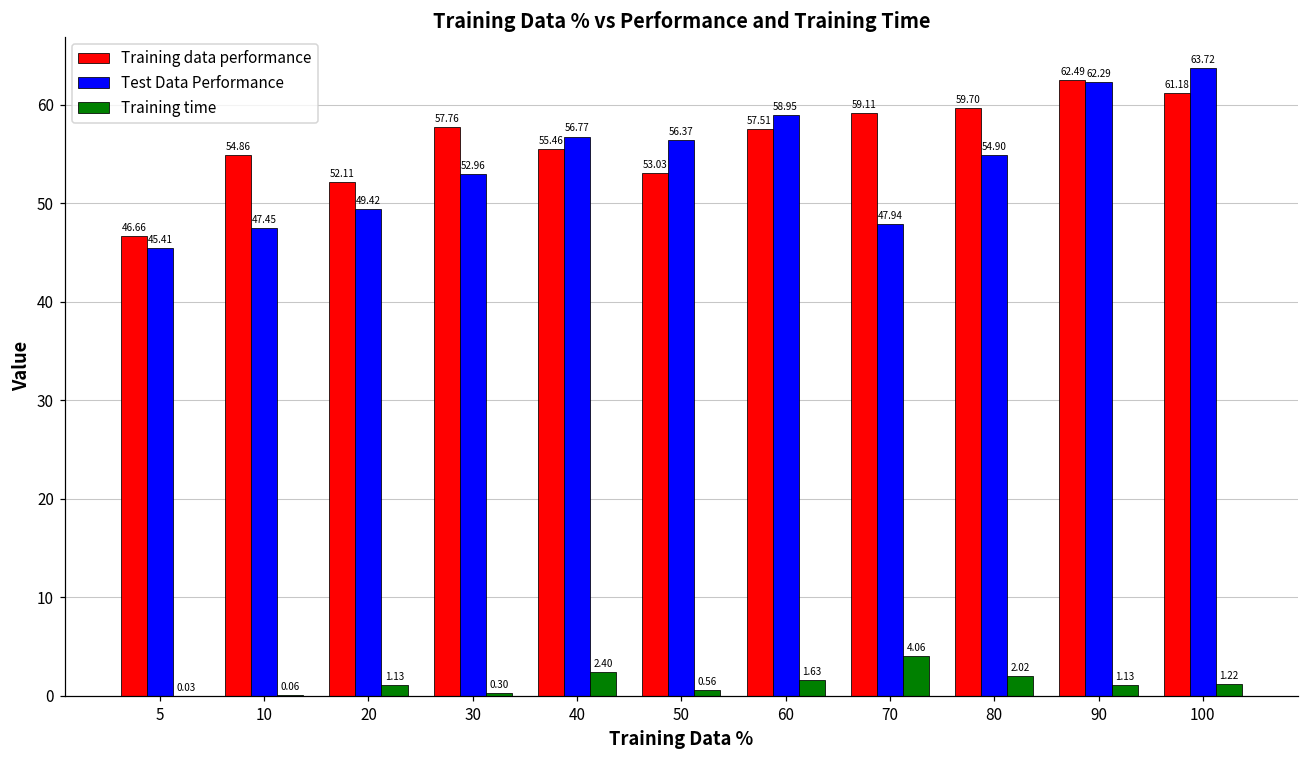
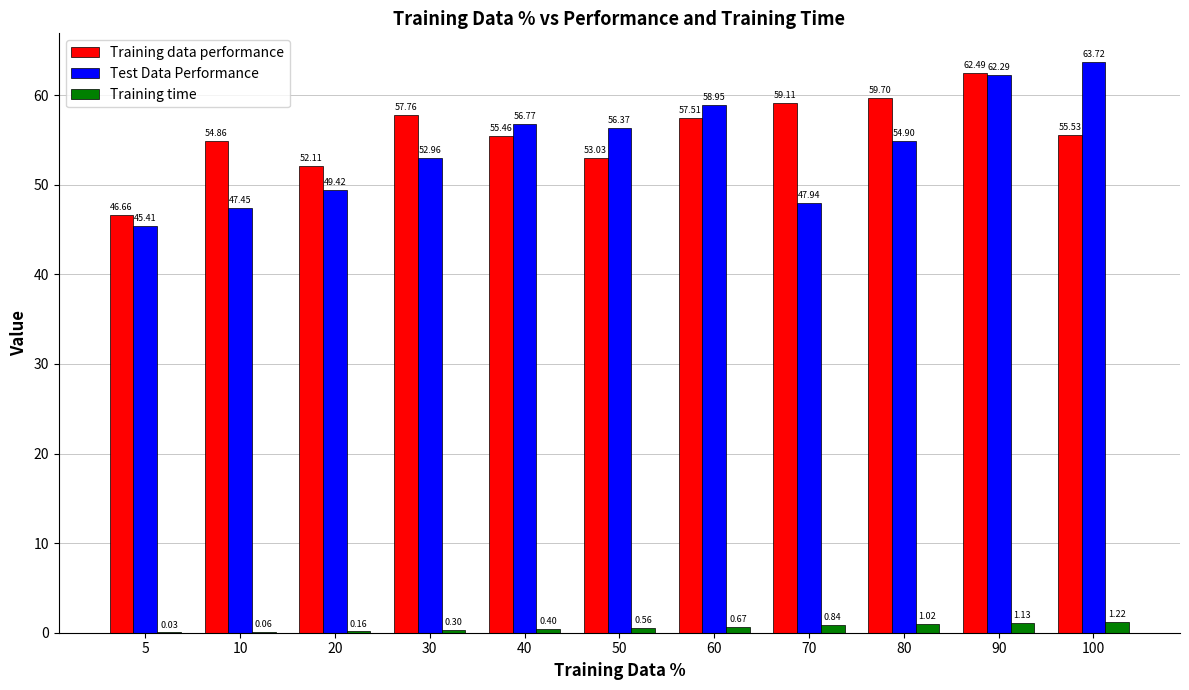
  {
    "Training data performance": {
      "5": 46.66,
      "10": 54.86,
      "20": 52.11,
      "30": 57.76,
      "40": 55.46,
      "50": 53.03,
      "60": 57.51,
      "70": 59.11,
      "80": 59.70,
      "90": 62.49,
-     "100": 61.18
+     "100": 55.53
    },
    "Test Data Performance": {
      "5": 45.41,
      "10": 47.45,
      "20": 49.42,
      "30": 52.96,
      "40": 56.77,
      "50": 56.37,
      "60": 58.95,
      "70": 47.94,
      "80": 54.90,
      "90": 62.29,
      "100": 63.72
    },
    "Training time": {
      "5": 0.03,
      "10": 0.06,
-     "20": 1.13,
+     "20": 0.16,
      "30": 0.30,
-     "40": 2.40,
+     "40": 0.40,
      "50": 0.56,
-     "60": 1.63,
-     "70": 4.06,
-     "80": 2.02,
+     "60": 0.67,
+     "70": 0.84,
+     "80": 1.02,
      "90": 1.13,
      "100": 1.22
    }
  }
